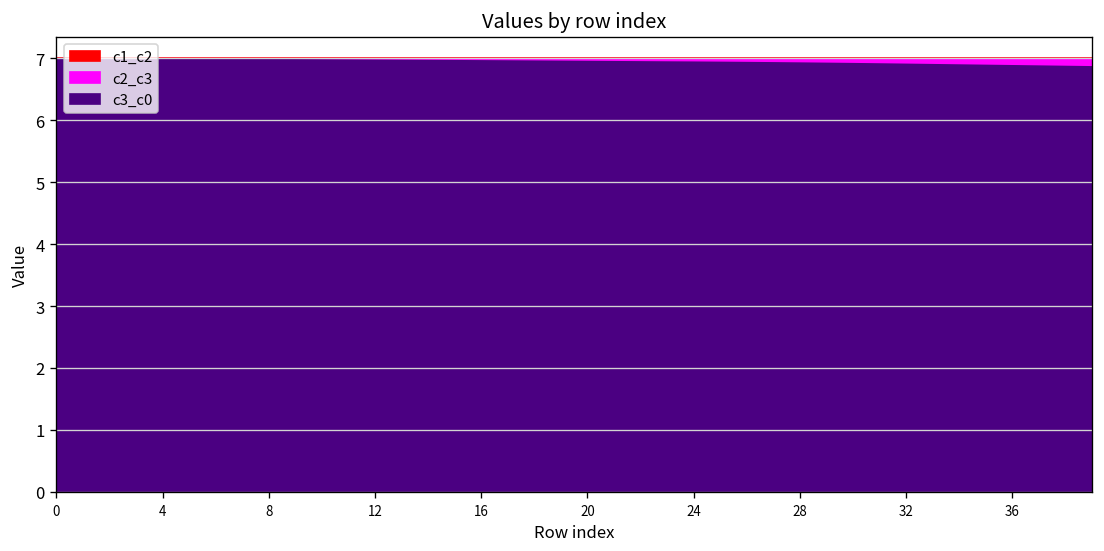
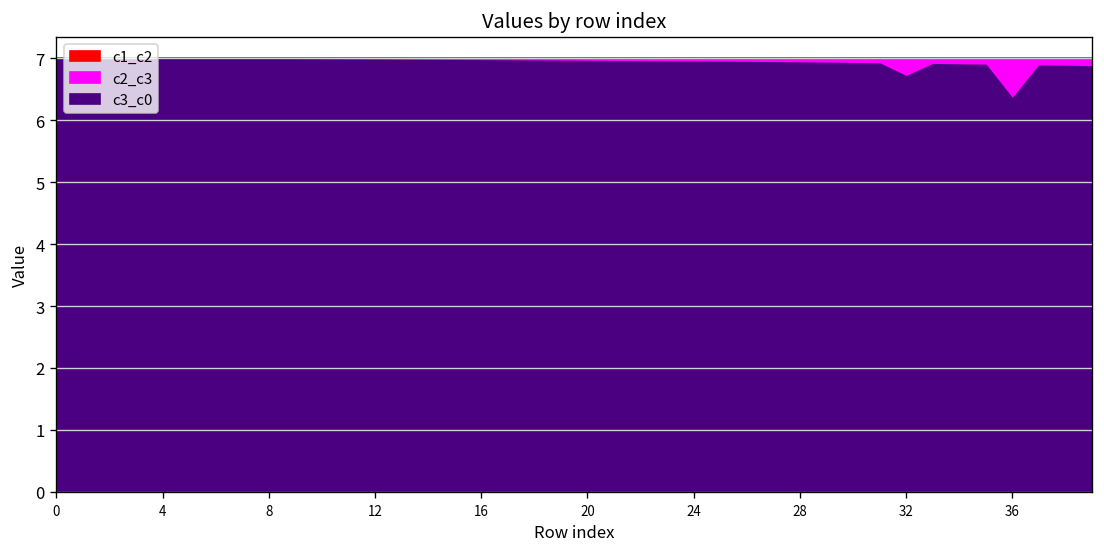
  {
    "c2_c3": {
      "24": 7.0,
      "28": 7.0,
      "32": 7.0,
      "36": 7.0
    },
    "c3_c0": {
      "24": 6.9,
      "28": 6.9,
-     "32": 6.9,
-     "36": 6.9
+     "32": 6.7,
+     "36": 6.3
    }
  }
